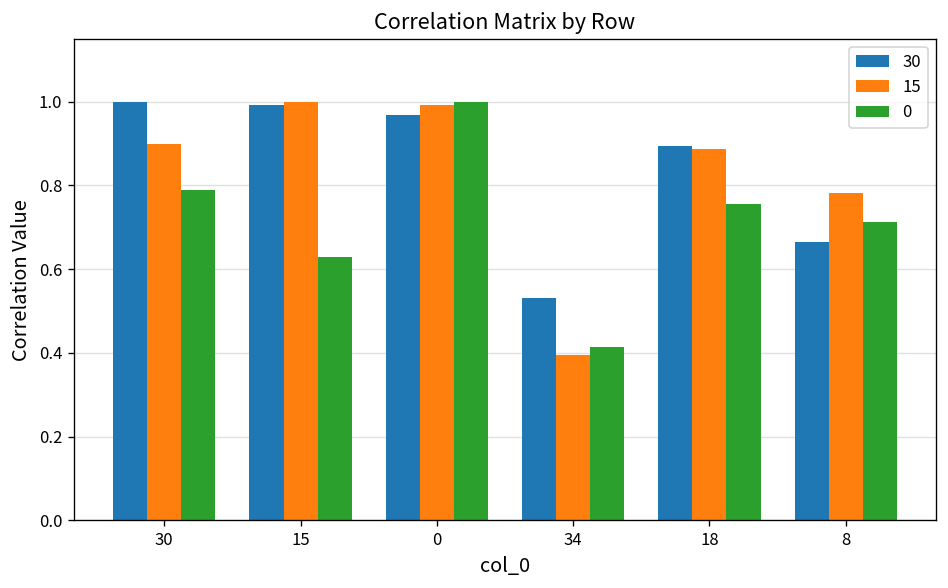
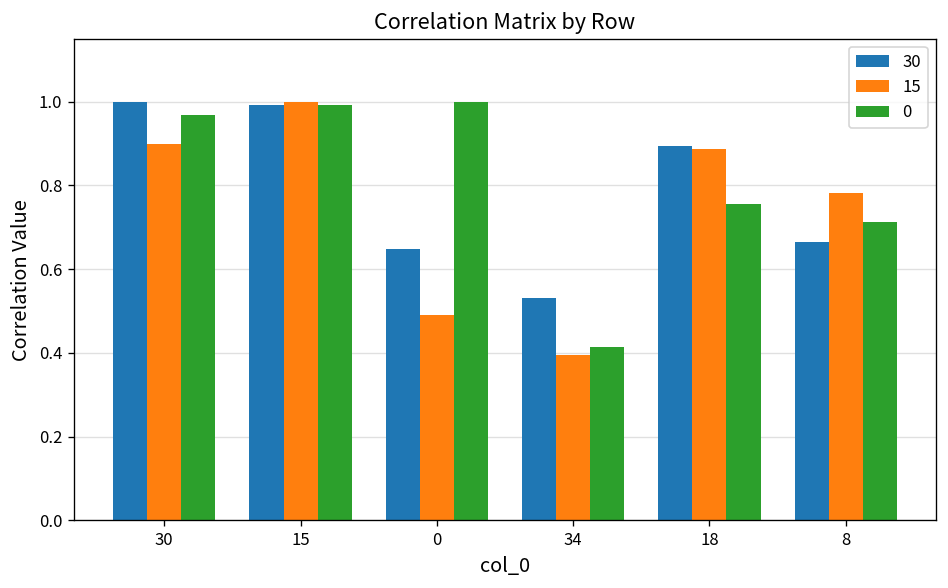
  {
    "30": {
      "30": 1.00,
      "15": 0.99,
-     "0": 0.97,
+     "0": 0.65,
      "34": 0.53,
      "18": 0.89,
      "8": 0.66
    },
    "15": {
      "30": 0.90,
      "15": 1.00,
-     "0": 0.99,
+     "0": 0.49,
      "34": 0.40,
      "18": 0.89,
      "8": 0.78
    },
    "0": {
-     "30": 0.79,
-     "15": 0.63,
+     "30": 0.97,
+     "15": 0.99,
      "0": 1.00,
      "34": 0.41,
      "18": 0.76,
      "8": 0.71
    }
  }
